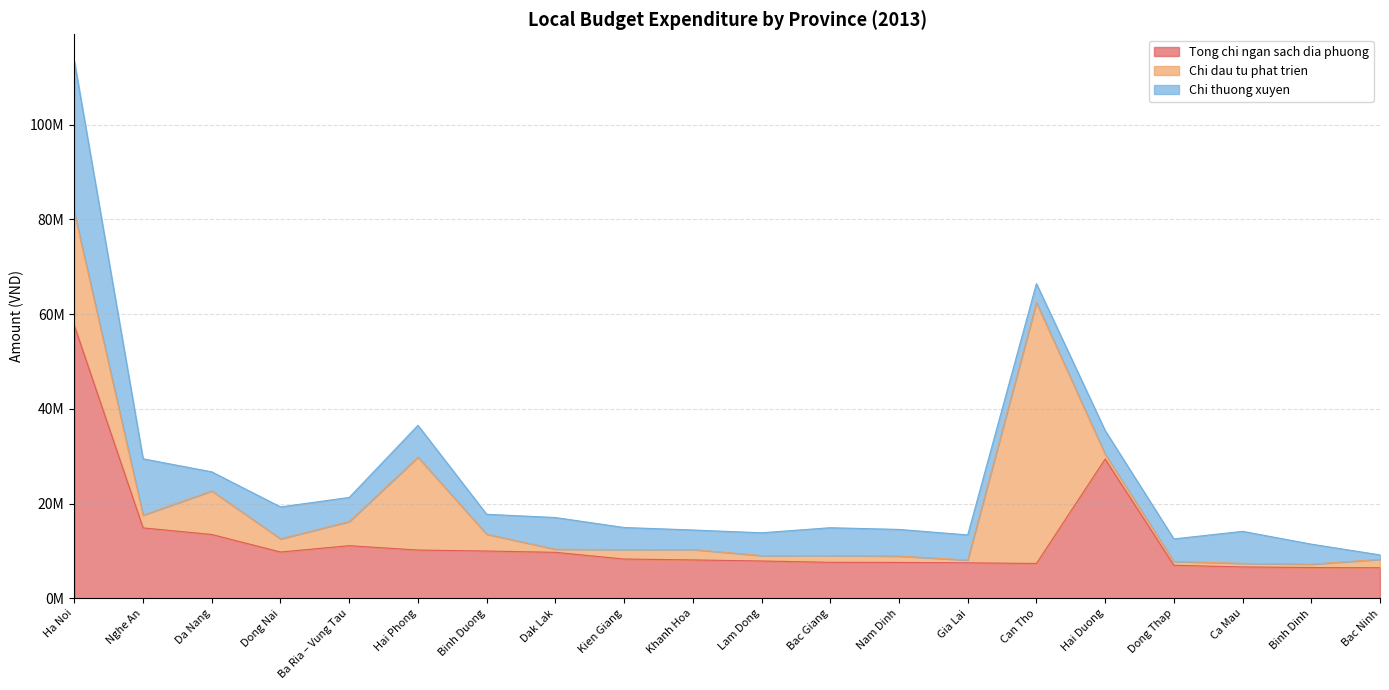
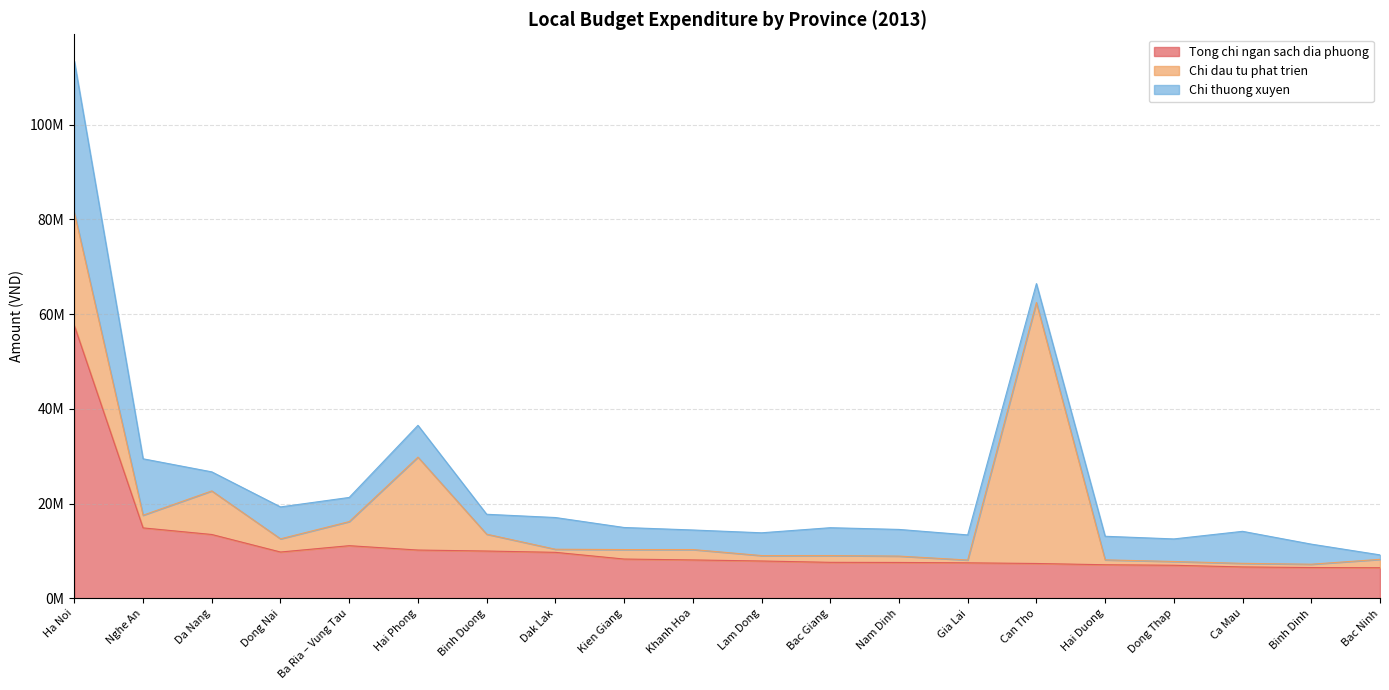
  {
    "Tong chi ngan sach dia phuong": {
      "Ha Noi": 58000000,
      "Nghe An": 15000000,
      "Da Nang": 13000000,
      "Dong Nai": 10000000,
      "Ba Ria – Vung Tau": 11000000,
      "Hai Phong": 10000000,
      "Binh Duong": 10000000,
      "Dak Lak": 10000000,
      "Kien Giang": 8000000,
      "Khanh Hoa": 8000000,
      "Lam Dong": 8000000,
      "Bac Giang": 8000000,
      "Nam Dinh": 8000000,
      "Gia Lai": 8000000,
      "Can Tho": 7000000,
-     "Hai Duong": 29000000,
+     "Hai Duong": 7000000,
      "Dong Thap": 7000000,
      "Ca Mau": 7000000,
      "Binh Dinh": 7000000,
      "Bac Ninh": 6000000
    },
    "Chi dau tu phat trien": {
      "Ha Noi": 24000000,
      "Nghe An": 3000000,
      "Da Nang": 9000000,
      "Dong Nai": 3000000,
      "Ba Ria – Vung Tau": 5000000,
      "Hai Phong": 20000000,
      "Binh Duong": 4000000,
      "Dak Lak": 1000000,
      "Kien Giang": 2000000,
      "Khanh Hoa": 2000000,
      "Lam Dong": 1000000,
      "Bac Giang": 1000000,
      "Nam Dinh": 1000000,
      "Gia Lai": 1000000,
      "Can Tho": 55000000,
      "Hai Duong": 1000000,
      "Dong Thap": 1000000,
      "Ca Mau": 1000000,
      "Binh Dinh": 1000000,
      "Bac Ninh": 2000000
    },
    "Chi thuong xuyen": {
      "Ha Noi": 32000000,
      "Nghe An": 12000000,
      "Da Nang": 4000000,
      "Dong Nai": 7000000,
      "Ba Ria – Vung Tau": 5000000,
      "Hai Phong": 7000000,
      "Binh Duong": 4000000,
      "Dak Lak": 7000000,
      "Kien Giang": 5000000,
      "Khanh Hoa": 4000000,
      "Lam Dong": 5000000,
      "Bac Giang": 6000000,
      "Nam Dinh": 6000000,
      "Gia Lai": 5000000,
      "Can Tho": 4000000,
      "Hai Duong": 5000000,
      "Dong Thap": 5000000,
      "Ca Mau": 7000000,
      "Binh Dinh": 4000000,
      "Bac Ninh": 1000000
    }
  }
